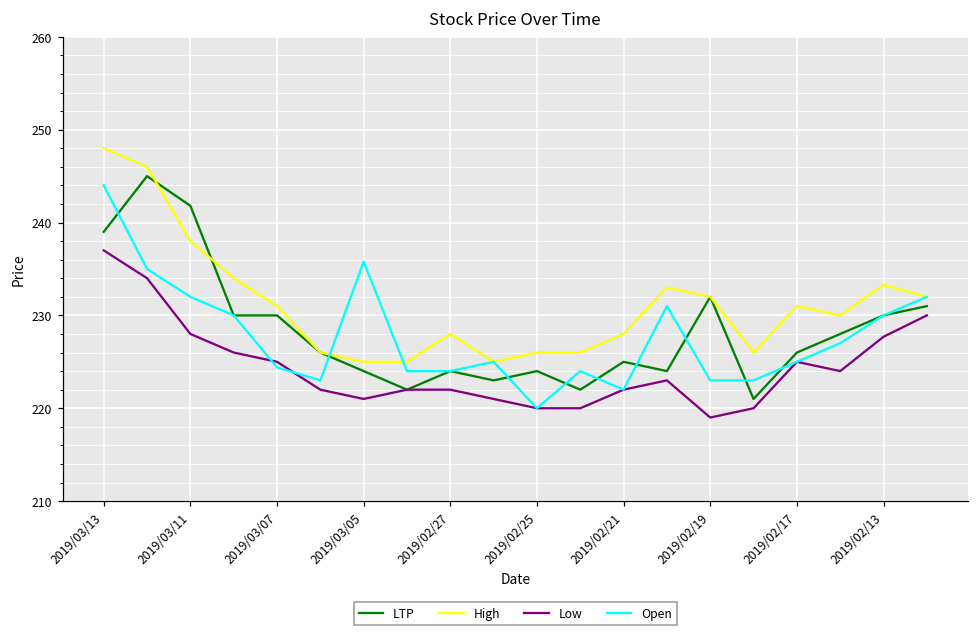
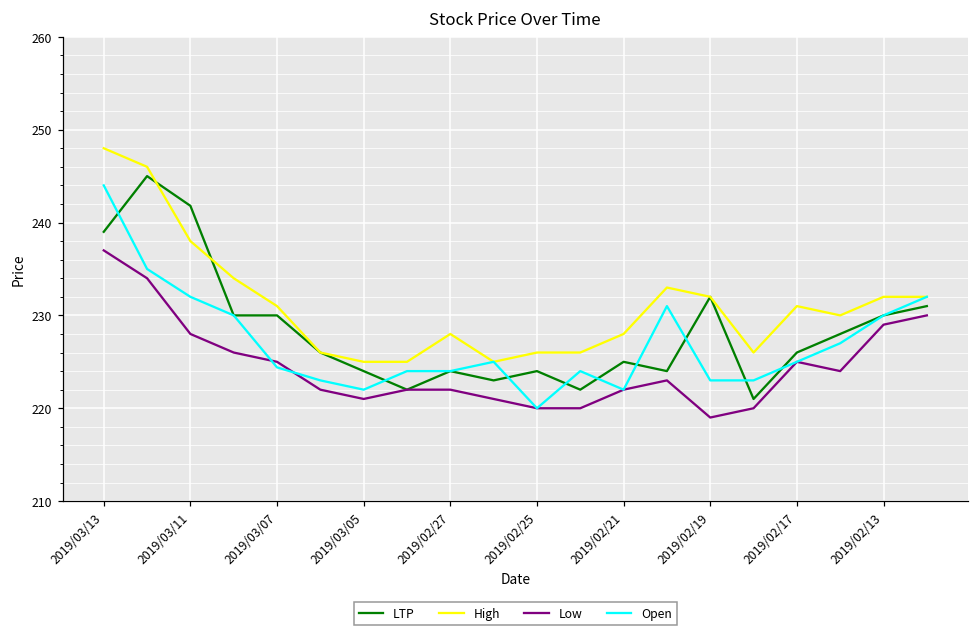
  {
    "LTP": {
      "2019/03/13": 239,
      "2019/03/11": 242,
      "2019/03/07": 230,
      "2019/03/05": 224,
      "2019/02/25": 224,
      "2019/02/21": 225,
      "2019/02/17": 226
    },
    "High": {
      "2019/03/13": 248,
      "2019/03/11": 238,
      "2019/03/07": 231,
      "2019/03/05": 225,
      "2019/02/27": 228,
      "2019/02/25": 226,
      "2019/02/21": 228,
      "2019/02/17": 231,
-     "2019/02/13": 233
+     "2019/02/13": 232
    },
    "Low": {
      "2019/03/13": 237,
      "2019/03/11": 228,
      "2019/03/07": 225,
      "2019/03/05": 221,
      "2019/02/27": 222,
      "2019/02/19": 219,
-     "2019/02/13": 228
+     "2019/02/13": 229
    },
    "Open": {
      "2019/03/13": 244,
      "2019/03/11": 232,
      "2019/03/07": 224,
-     "2019/03/05": 236,
+     "2019/03/05": 222,
      "2019/02/19": 223
    }
  }
